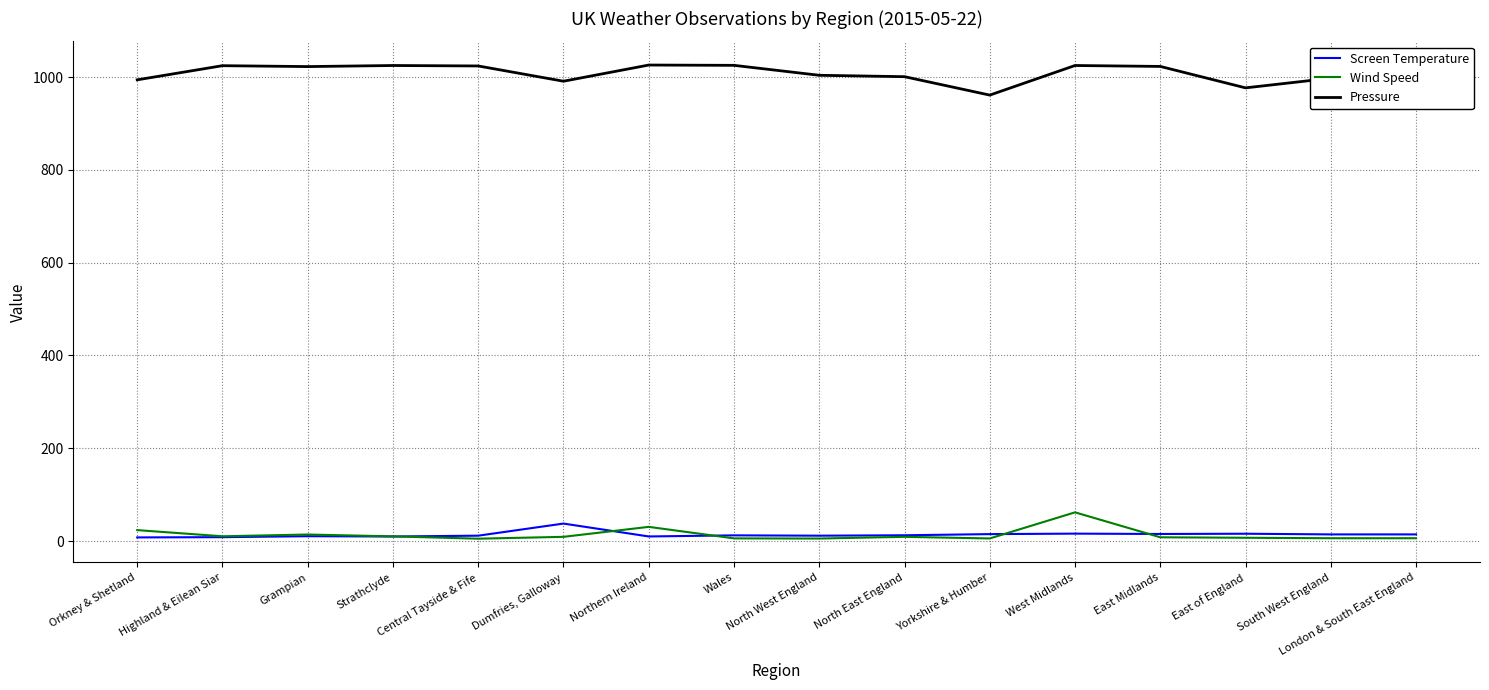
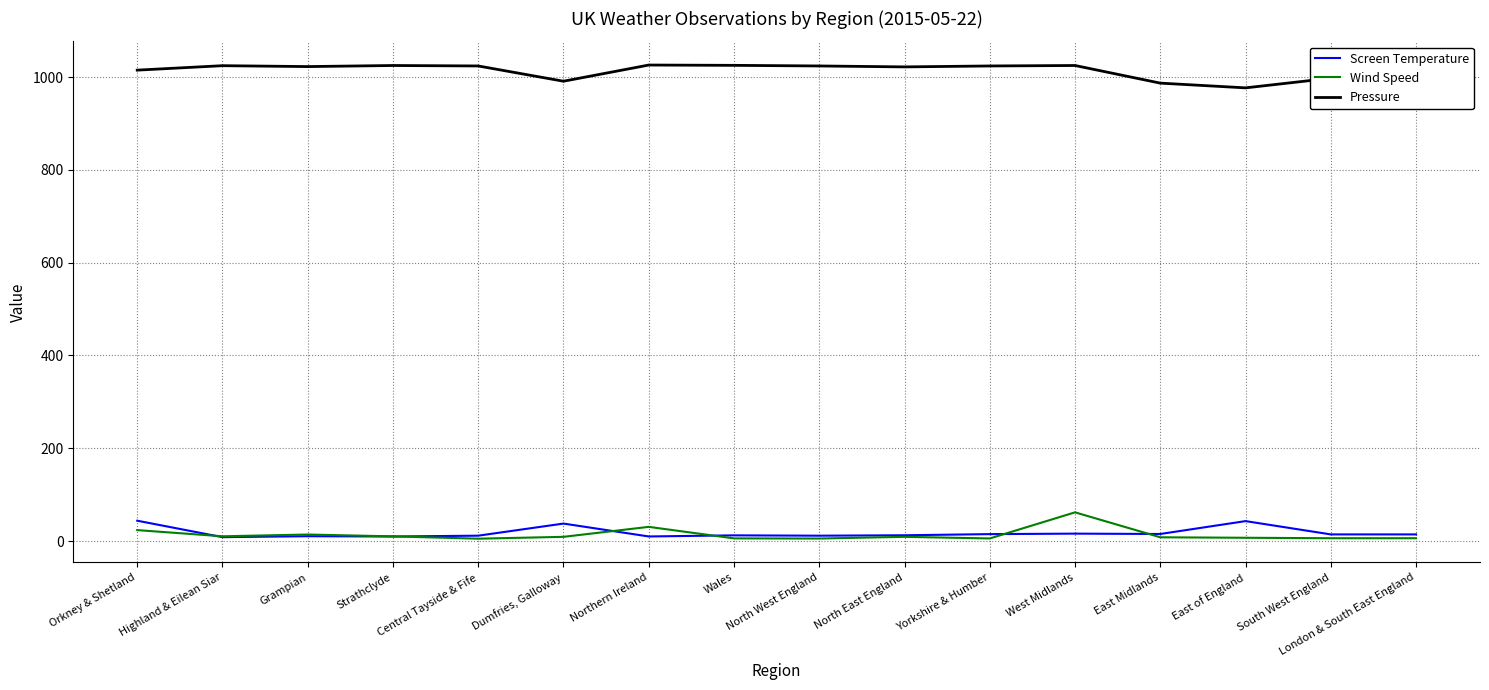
  {
    "Screen Temperature": {
-     "Orkney & Shetland": 10,
+     "Orkney & Shetland": 40,
      "Central Tayside & Fife": 10,
      "Dumfries, Galloway": 40,
      "Northern Ireland": 10,
      "Wales": 10,
      "North West England": 10,
      "Yorkshire & Humber": 10,
      "West Midlands": 20,
      "East Midlands": 20,
-     "East of England": 20,
+     "East of England": 40,
      "South West England": 10,
      "London & South East England": 10
    },
    "Wind Speed": {
      "Orkney & Shetland": 20,
      "Central Tayside & Fife": 10,
      "Dumfries, Galloway": 10,
      "Northern Ireland": 30,
      "Wales": 10,
      "North West England": 10,
      "Yorkshire & Humber": 10,
      "West Midlands": 60,
      "East Midlands": 10,
      "East of England": 10,
      "South West England": 10,
      "London & South East England": 10
    },
    "Pressure": {
-     "Orkney & Shetland": 990,
+     "Orkney & Shetland": 1020,
      "Highland & Eilean Siar": 1020,
      "Grampian": 1020,
      "Strathclyde": 1030,
      "Central Tayside & Fife": 1020,
      "Dumfries, Galloway": 990,
      "Northern Ireland": 1030,
      "Wales": 1030,
-     "North West England": 1000,
-     "North East England": 1000,
-     "Yorkshire & Humber": 960,
+     "North West England": 1020,
+     "North East England": 1020,
+     "Yorkshire & Humber": 1020,
      "West Midlands": 1030,
-     "East Midlands": 1020,
+     "East Midlands": 990,
      "East of England": 980
    }
  }
